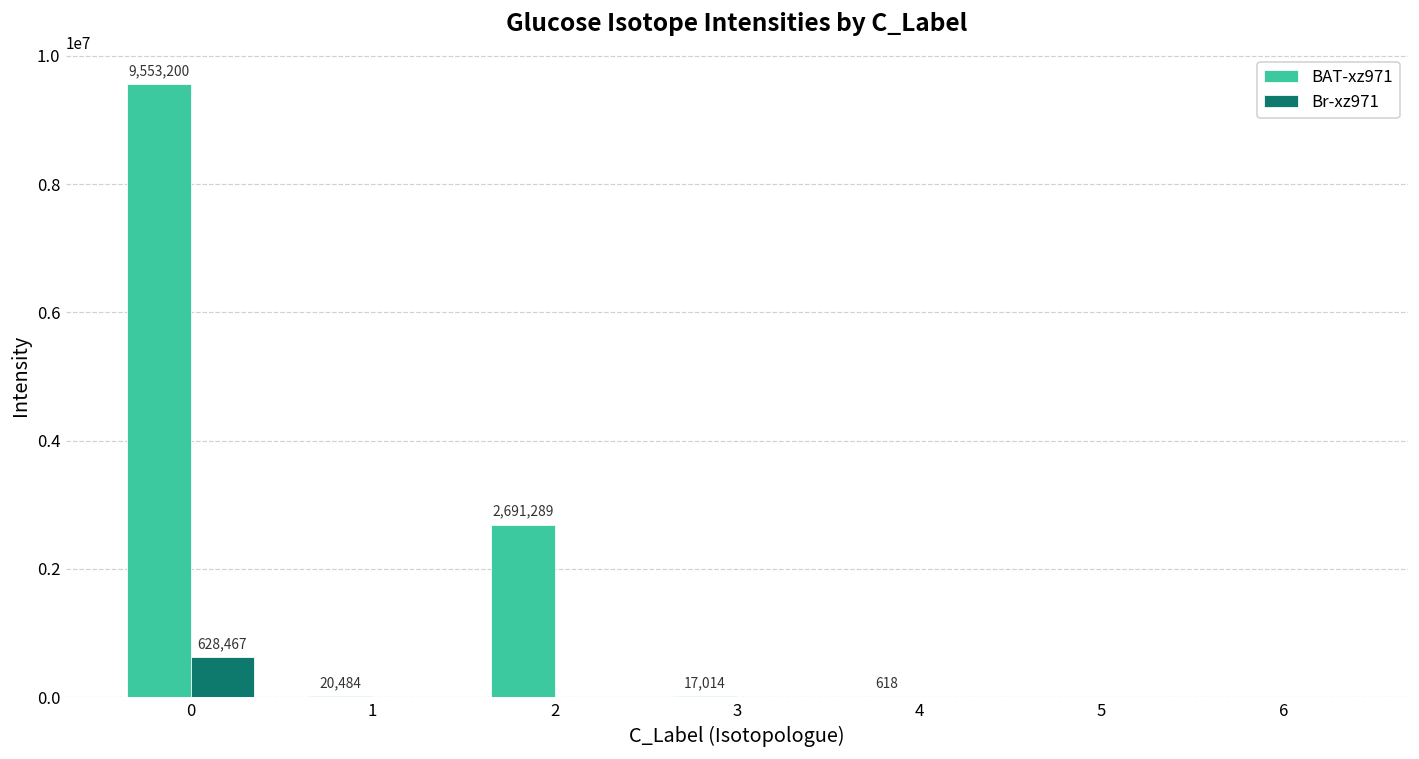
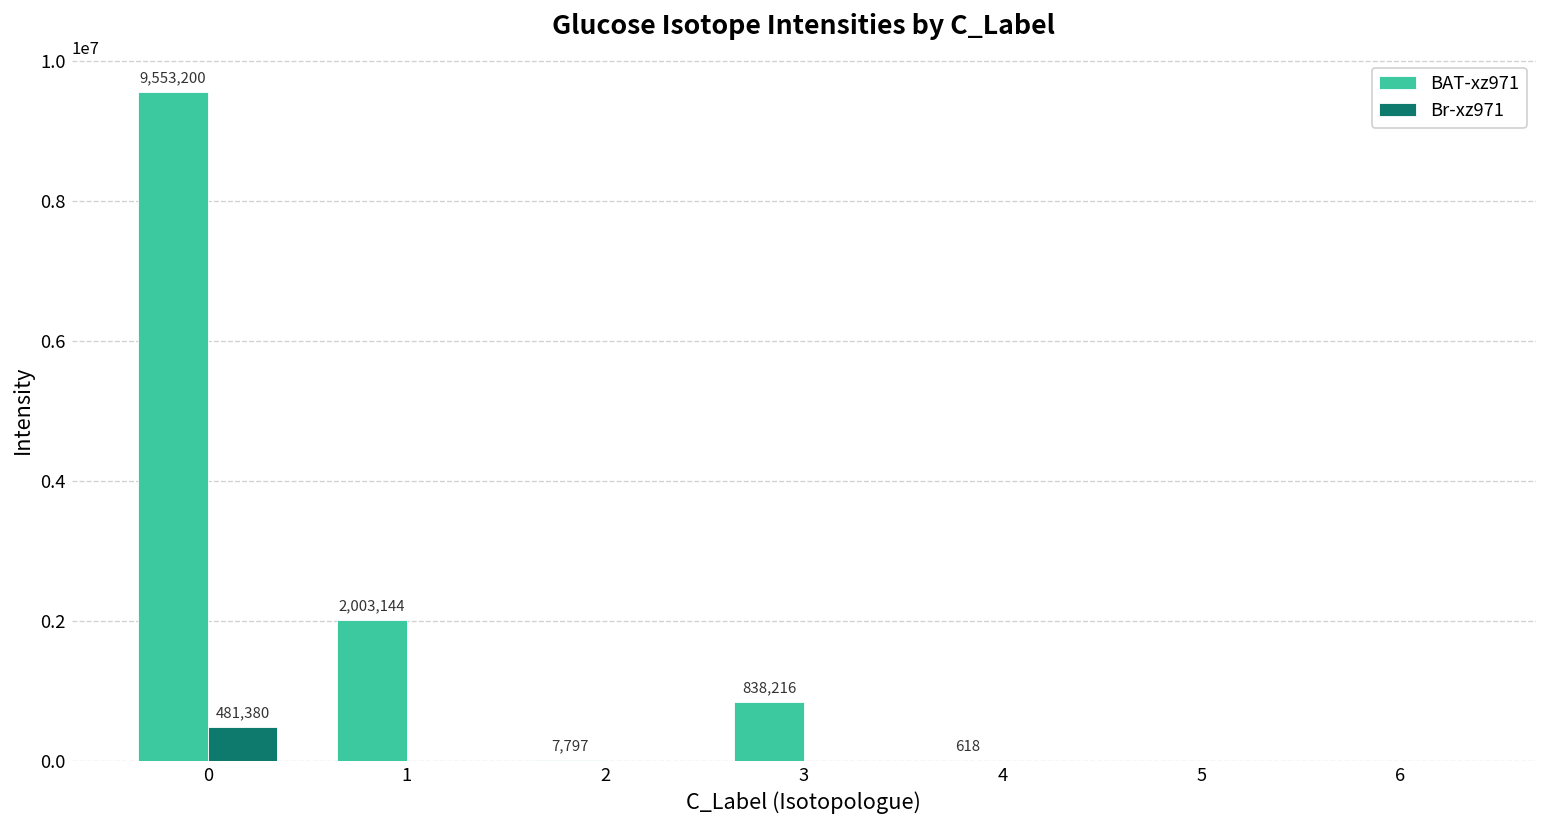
  {
    "BAT-xz971": {
      "0": "9,553,200",
-     "1": "20,484",
-     "2": "2,691,289",
-     "3": "17,014",
+     "1": "2,003,144",
+     "2": "7,797",
+     "3": "838,216",
      "4": "618"
    },
    "Br-xz971": {
-     "0": "628,467"
+     "0": "481,380"
    }
  }
